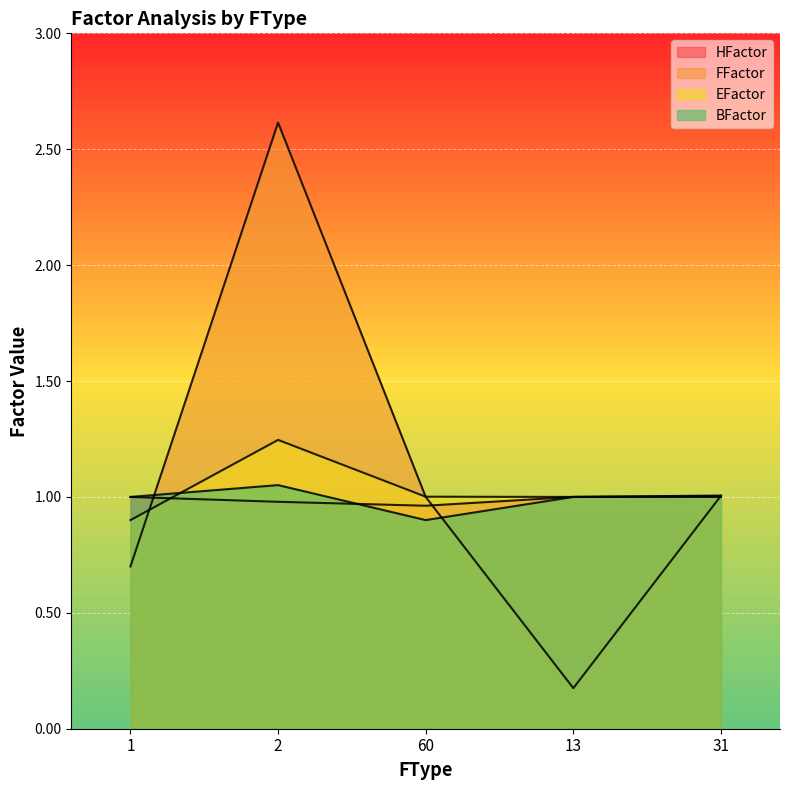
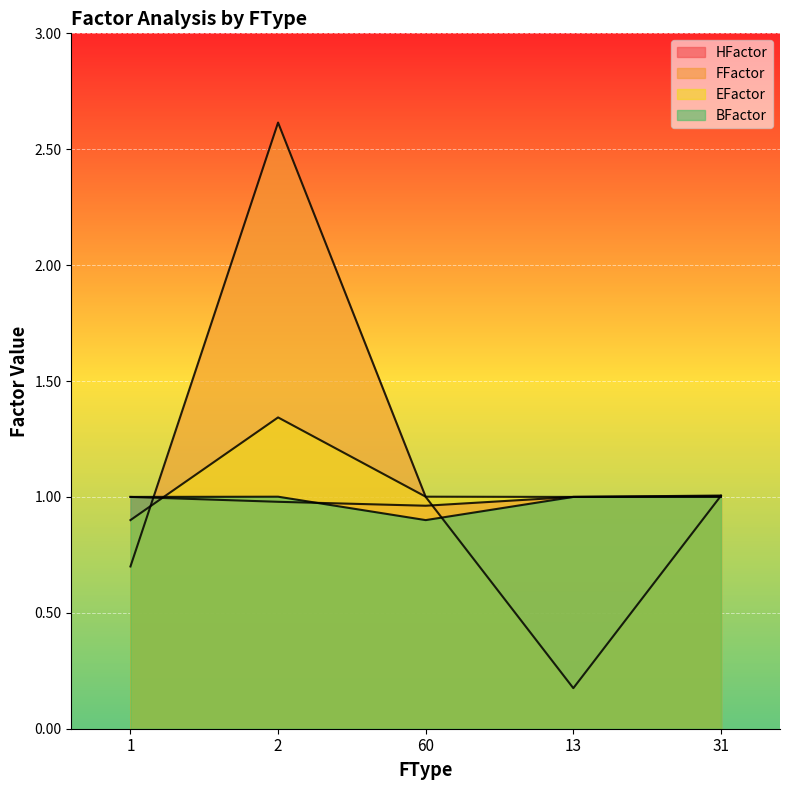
  {
    "HFactor": {
      "2": 0.98,
      "60": 0.96
    },
    "FFactor": {
      "1": 0.70,
      "2": 2.62,
      "13": 0.18
    },
    "EFactor": {
      "1": 0.90,
-     "2": 1.25
+     "2": 1.34
    },
    "BFactor": {
-     "2": 1.05,
+     "2": 1.00,
      "60": 0.90
    }
  }
